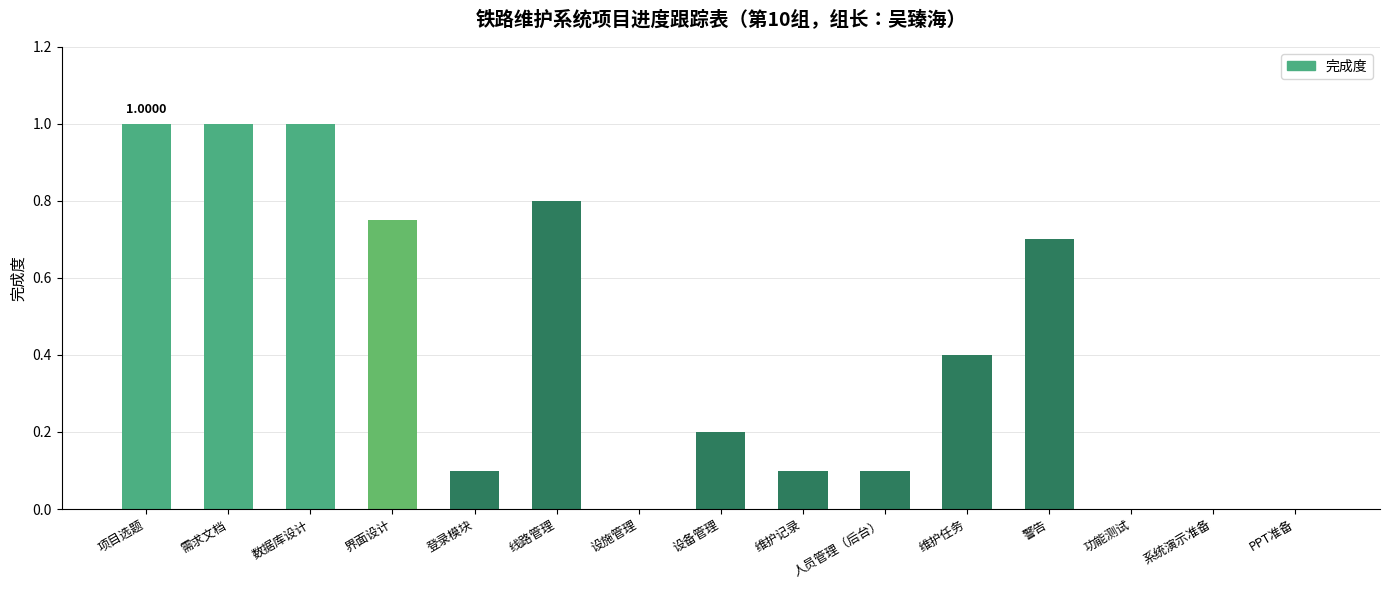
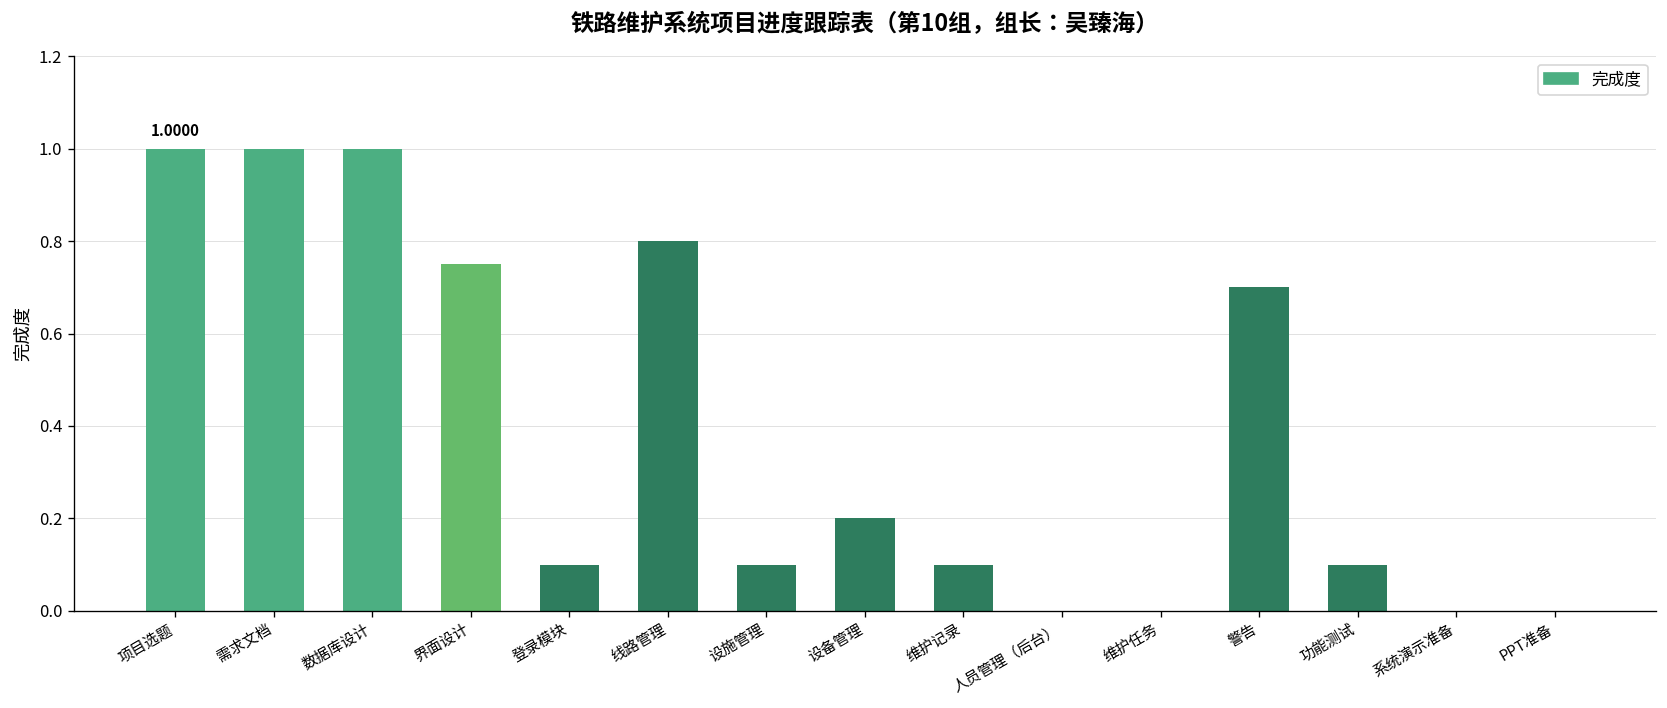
  {
    "需求文档": 1.0,
    "数据库设计": 1.0,
    "界面设计": 0.75,
    "登录模块": 0.1,
    "线路管理": 0.8,
-   "设施管理": 0.0,
+   "设施管理": 0.1,
    "设备管理": 0.2,
    "维护记录": 0.1,
-   "人员管理（后台）": 0.1,
-   "维护任务": 0.4,
+   "人员管理（后台）": 0.0,
+   "维护任务": 0.0,
    "警告": 0.7,
-   "功能测试": 0.0,
+   "功能测试": 0.1,
    "系统演示准备": 0.0,
    "PPT准备": 0.0
  }
